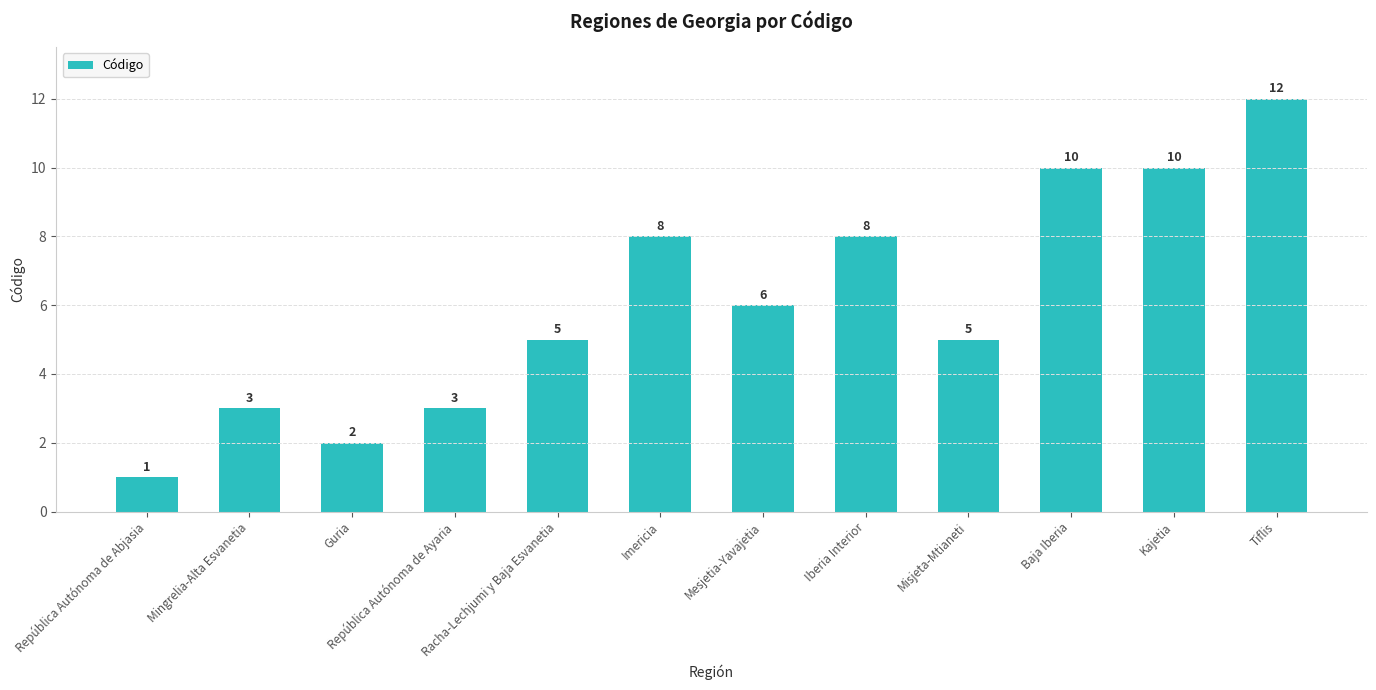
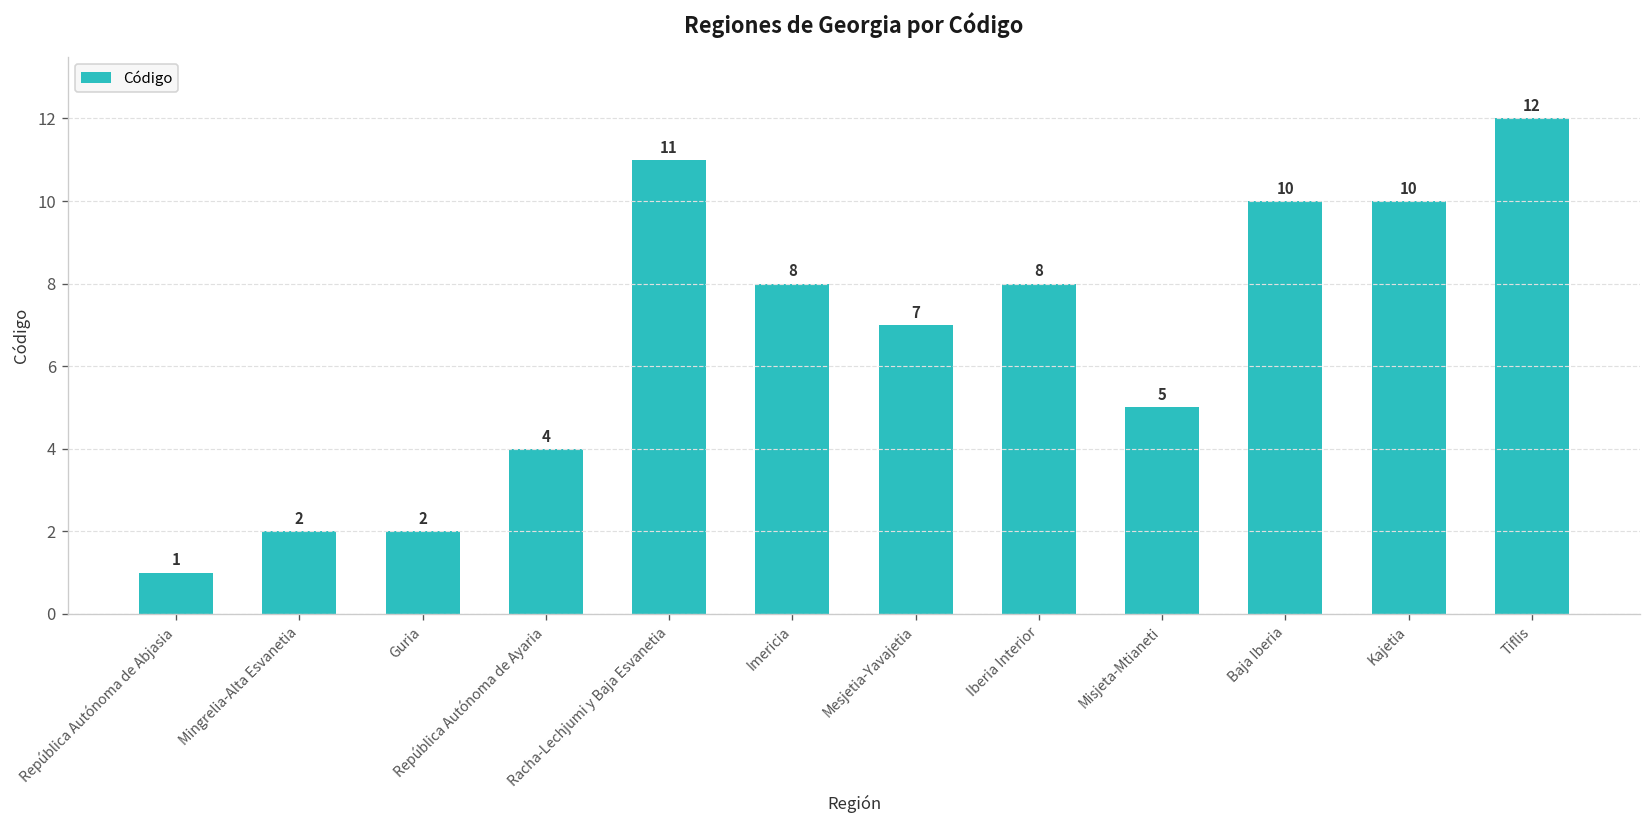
  {
    "República Autónoma de Abjasia": 1,
-   "Mingrelia-Alta Esvanetia": 3,
+   "Mingrelia-Alta Esvanetia": 2,
    "Guria": 2,
-   "República Autónoma de Ayaria": 3,
-   "Racha-Lechjumi y Baja Esvanetia": 5,
+   "República Autónoma de Ayaria": 4,
+   "Racha-Lechjumi y Baja Esvanetia": 11,
    "Imericia": 8,
-   "Mesjetia-Yavajetia": 6,
+   "Mesjetia-Yavajetia": 7,
    "Iberia Interior": 8,
    "Misjeta-Mtianeti": 5,
    "Baja Iberia": 10,
    "Kajetia": 10,
    "Tiflis": 12
  }
